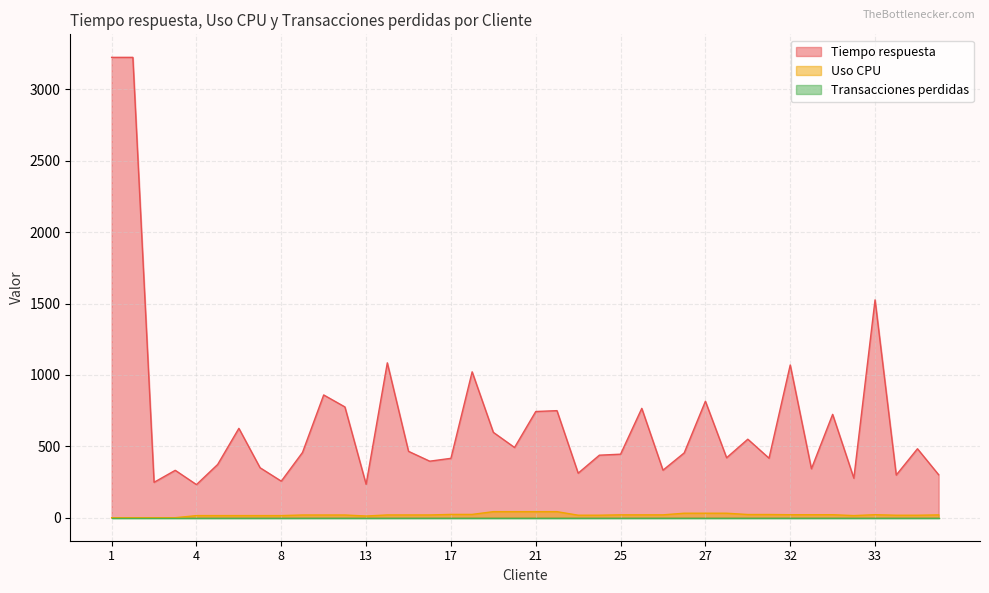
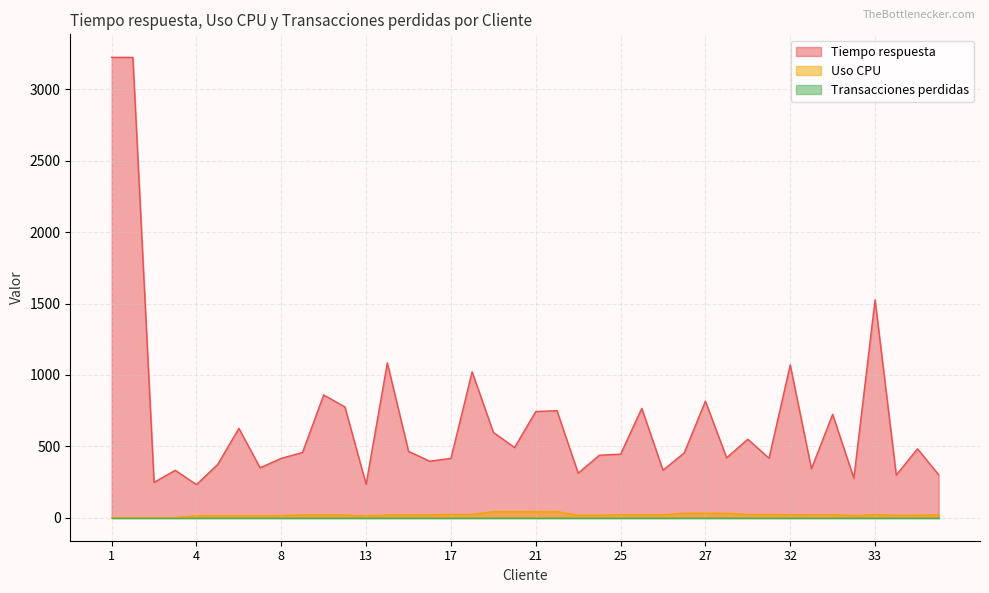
  {
    "Tiempo respuesta": {
      "4": 230,
-     "8": 260,
+     "8": 420,
      "32": 1070
    },
    "Uso CPU": {
      "32": 20
    },
    "Transacciones perdidas": {
      "32": 0
    }
  }
